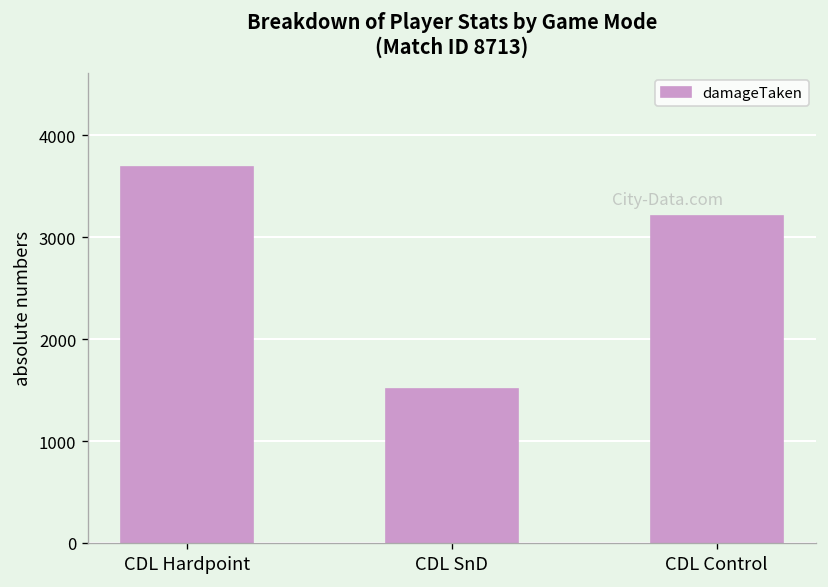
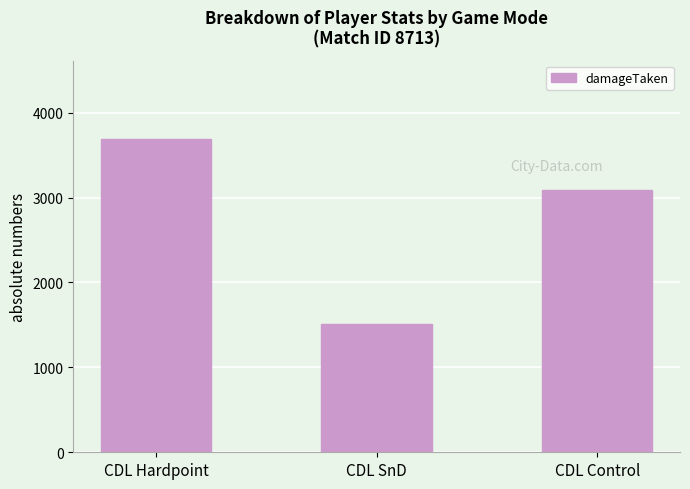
  {
    "CDL Hardpoint": 3700,
    "CDL SnD": 1500,
-   "CDL Control": 3200
+   "CDL Control": 3100
  }
